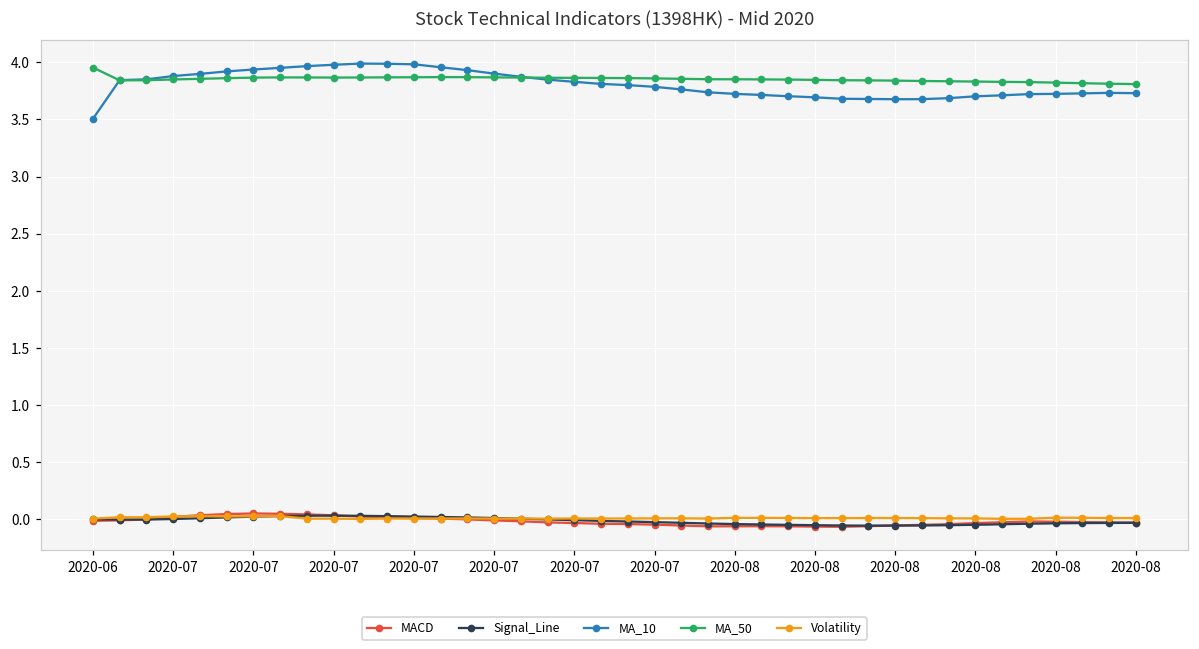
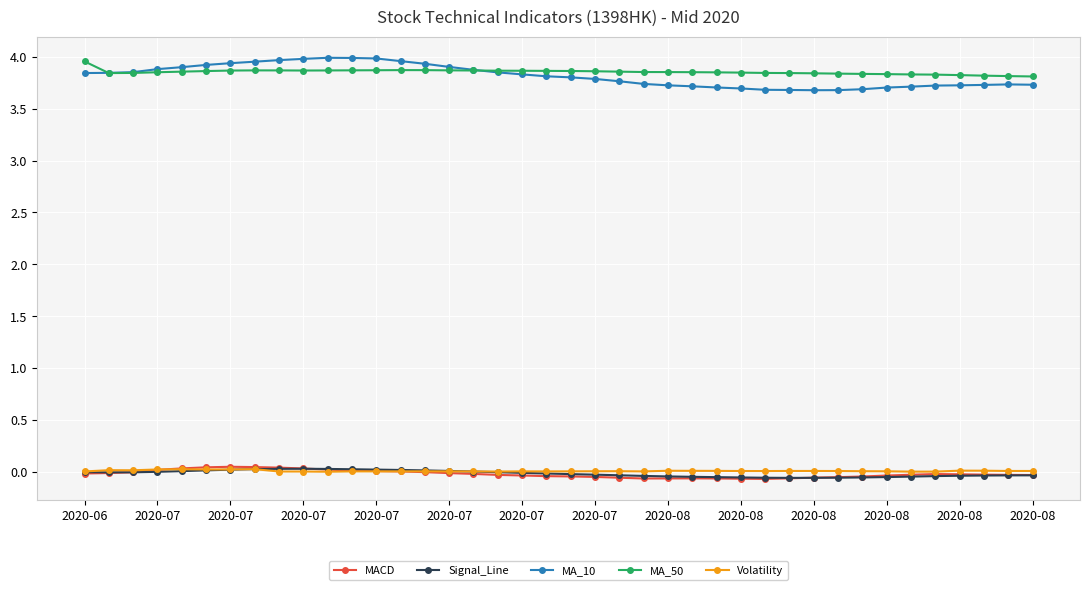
  {
    "MA_10": {
-     "2020-06": 3.51
+     "2020-06": 3.84
    },
    "MA_50": {
      "2020-06": 3.95
    }
  }
